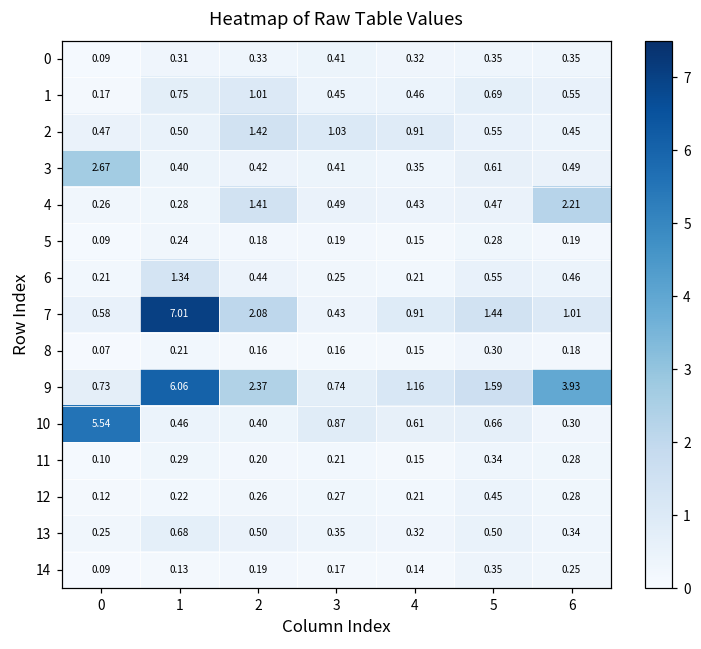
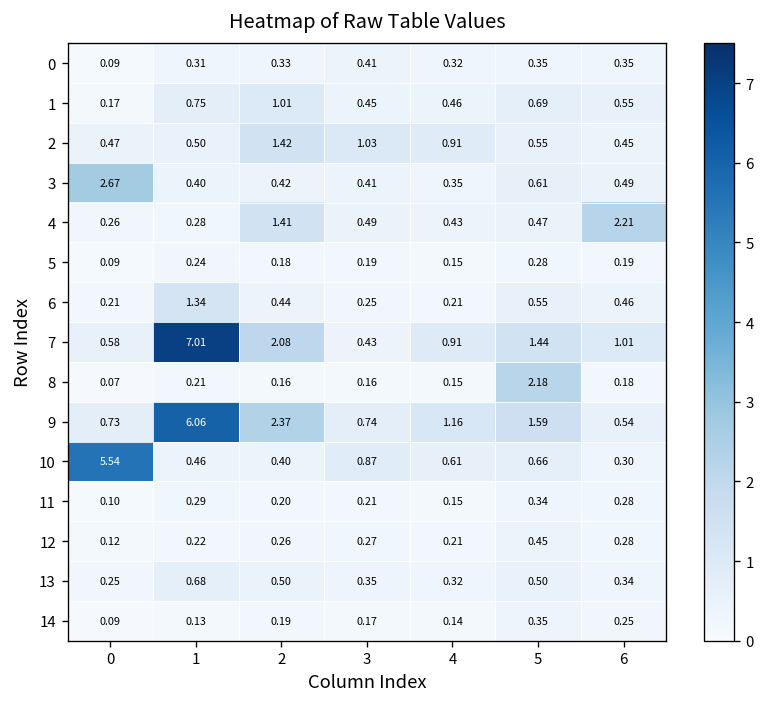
  {
    "0": {
      "0": 0.09,
      "1": 0.31,
      "2": 0.33,
      "3": 0.41,
      "4": 0.32,
      "5": 0.35,
      "6": 0.35
    },
    "1": {
      "0": 0.17,
      "1": 0.75,
      "2": 1.01,
      "3": 0.45,
      "4": 0.46,
      "5": 0.69,
      "6": 0.55
    },
    "2": {
      "0": 0.47,
      "1": 0.50,
      "2": 1.42,
      "3": 1.03,
      "4": 0.91,
      "5": 0.55,
      "6": 0.45
    },
    "3": {
      "0": 2.67,
      "1": 0.40,
      "2": 0.42,
      "3": 0.41,
      "4": 0.35,
      "5": 0.61,
      "6": 0.49
    },
    "4": {
      "0": 0.26,
      "1": 0.28,
      "2": 1.41,
      "3": 0.49,
      "4": 0.43,
      "5": 0.47,
      "6": 2.21
    },
    "5": {
      "0": 0.09,
      "1": 0.24,
      "2": 0.18,
      "3": 0.19,
      "4": 0.15,
      "5": 0.28,
      "6": 0.19
    },
    "6": {
      "0": 0.21,
      "1": 1.34,
      "2": 0.44,
      "3": 0.25,
      "4": 0.21,
      "5": 0.55,
      "6": 0.46
    },
    "7": {
      "0": 0.58,
      "1": 7.01,
      "2": 2.08,
      "3": 0.43,
      "4": 0.91,
      "5": 1.44,
      "6": 1.01
    },
    "8": {
      "0": 0.07,
      "1": 0.21,
      "2": 0.16,
      "3": 0.16,
      "4": 0.15,
-     "5": 0.30,
+     "5": 2.18,
      "6": 0.18
    },
    "9": {
      "0": 0.73,
      "1": 6.06,
      "2": 2.37,
      "3": 0.74,
      "4": 1.16,
      "5": 1.59,
-     "6": 3.93
+     "6": 0.54
    },
    "10": {
      "0": 5.54,
      "1": 0.46,
      "2": 0.40,
      "3": 0.87,
      "4": 0.61,
      "5": 0.66,
      "6": 0.30
    },
    "11": {
      "0": 0.10,
      "1": 0.29,
      "2": 0.20,
      "3": 0.21,
      "4": 0.15,
      "5": 0.34,
      "6": 0.28
    },
    "12": {
      "0": 0.12,
      "1": 0.22,
      "2": 0.26,
      "3": 0.27,
      "4": 0.21,
      "5": 0.45,
      "6": 0.28
    },
    "13": {
      "0": 0.25,
      "1": 0.68,
      "2": 0.50,
      "3": 0.35,
      "4": 0.32,
      "5": 0.50,
      "6": 0.34
    },
    "14": {
      "0": 0.09,
      "1": 0.13,
      "2": 0.19,
      "3": 0.17,
      "4": 0.14,
      "5": 0.35,
      "6": 0.25
    }
  }
